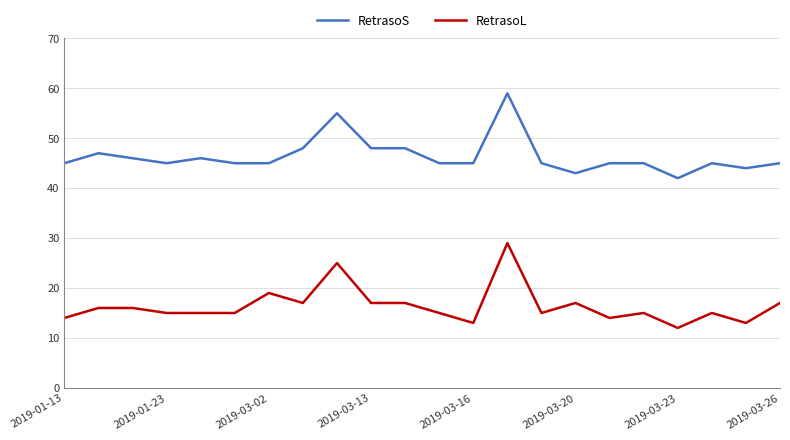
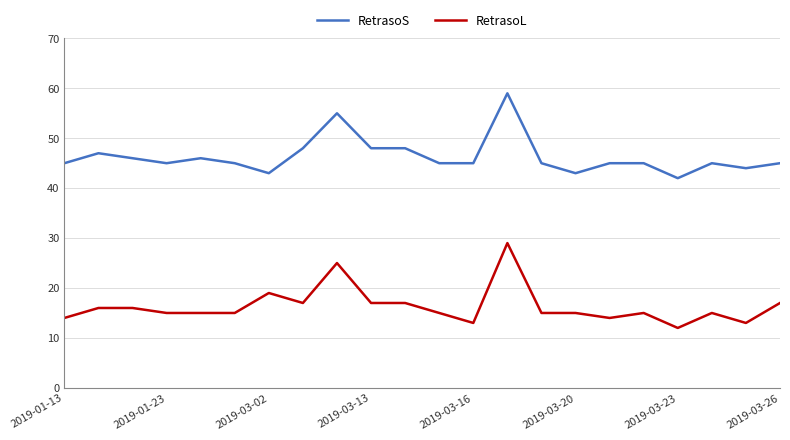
  {
    "RetrasoS": {
      "2019-01-13": 45,
      "2019-01-23": 45,
-     "2019-03-02": 45,
+     "2019-03-02": 43,
      "2019-03-13": 48,
      "2019-03-16": 45,
      "2019-03-20": 43,
      "2019-03-23": 42,
      "2019-03-26": 45
    },
    "RetrasoL": {
      "2019-01-13": 14,
      "2019-01-23": 15,
      "2019-03-02": 19,
      "2019-03-13": 17,
      "2019-03-16": 13,
-     "2019-03-20": 17,
+     "2019-03-20": 15,
      "2019-03-23": 12,
      "2019-03-26": 17
    }
  }
